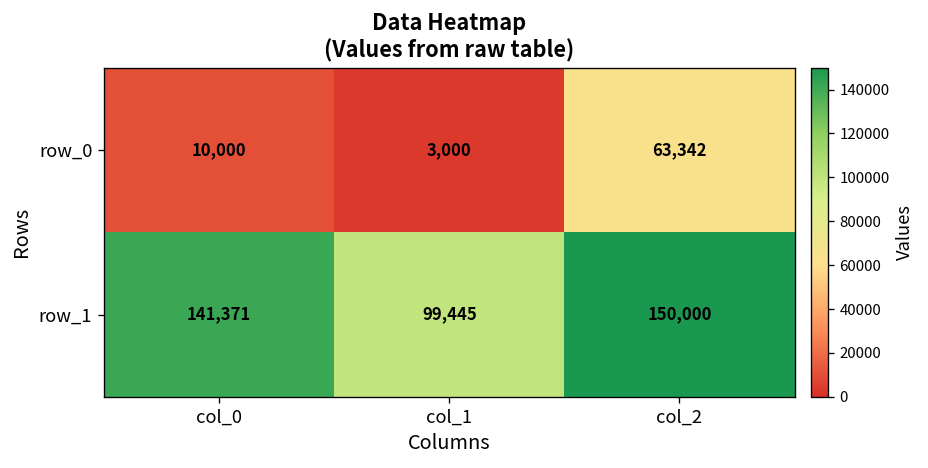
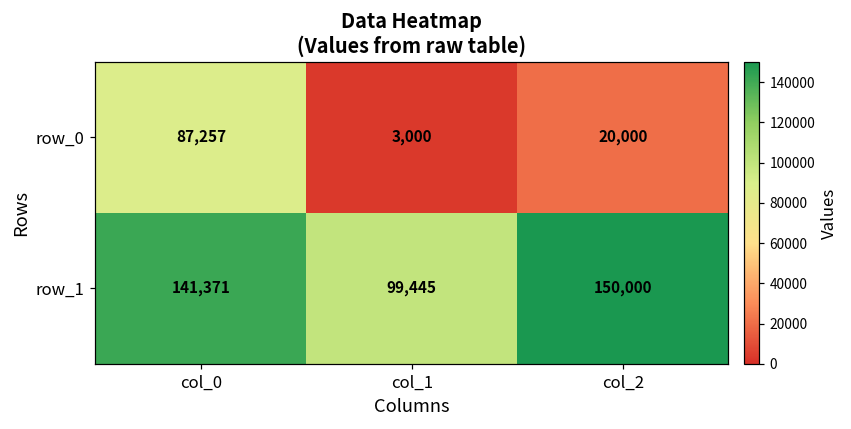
  {
    "row_0": {
-     "col_0": "10,000",
+     "col_0": "87,257",
      "col_1": "3,000",
-     "col_2": "63,342"
+     "col_2": "20,000"
    },
    "row_1": {
      "col_0": "141,371",
      "col_1": "99,445",
      "col_2": "150,000"
    }
  }
